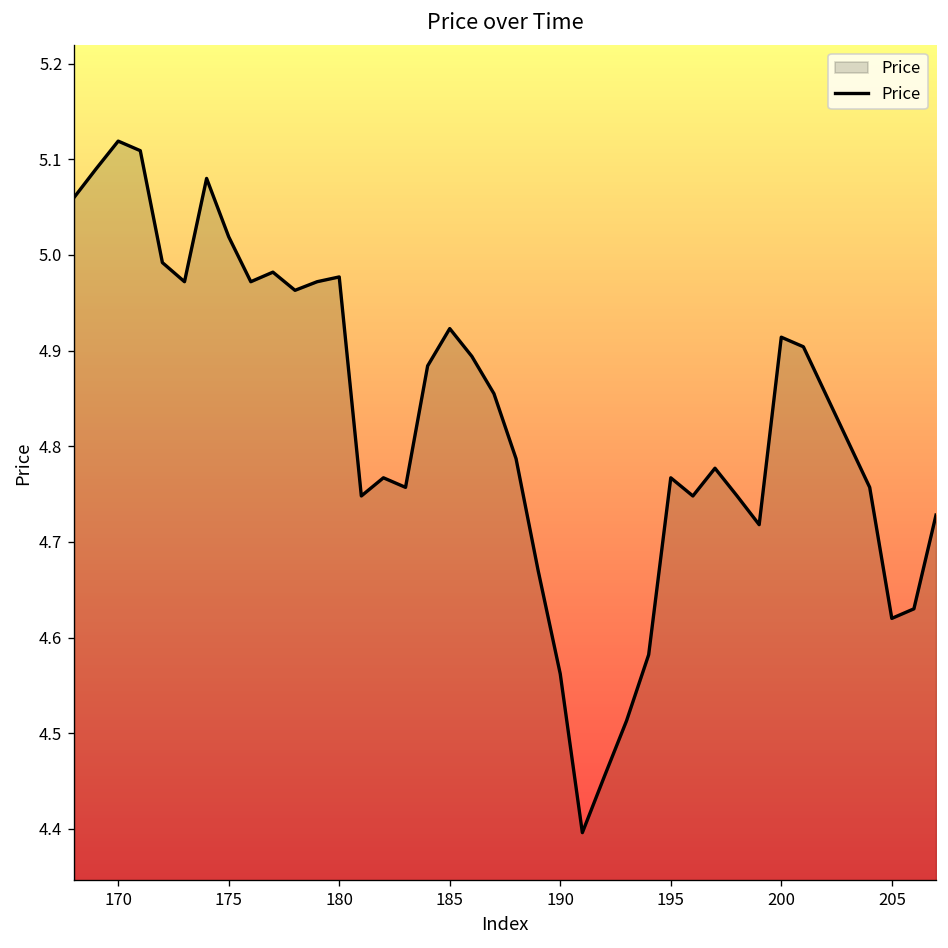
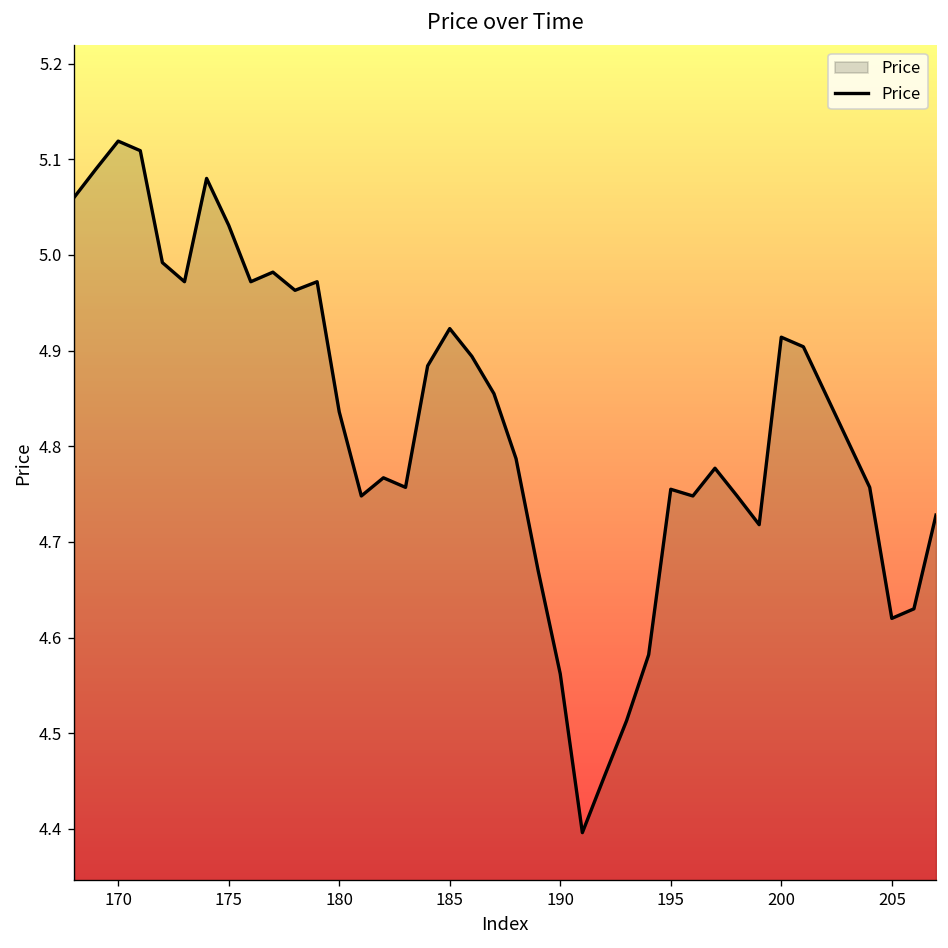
  {
    "170": 5.12,
-   "175": 5.02,
-   "180": 4.98,
+   "175": 5.03,
+   "180": 4.84,
    "185": 4.92,
    "190": 4.56,
-   "195": 4.77,
+   "195": 4.76,
    "200": 4.91,
    "205": 4.62
  }
